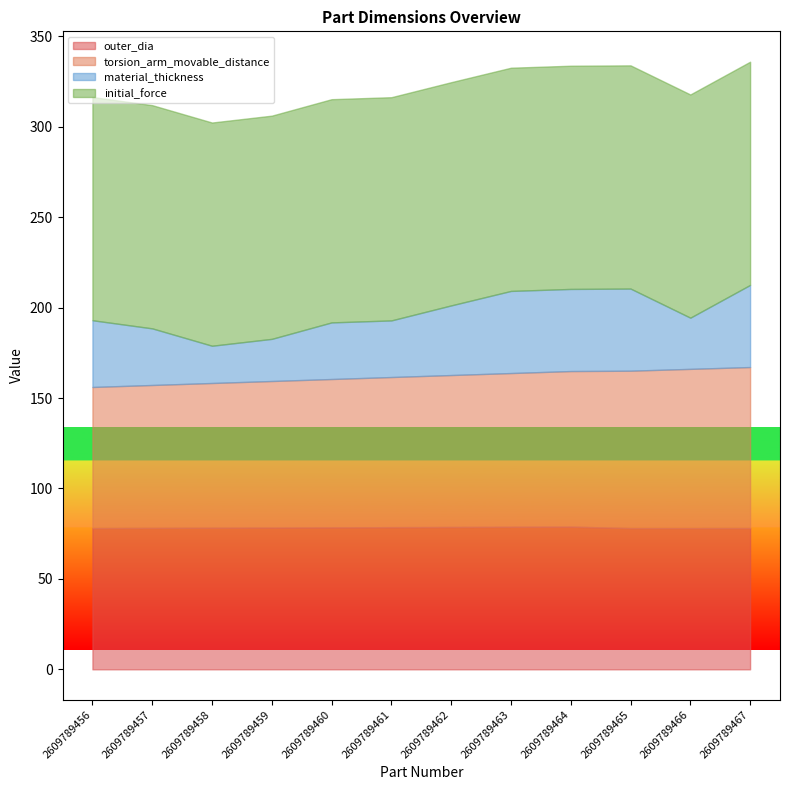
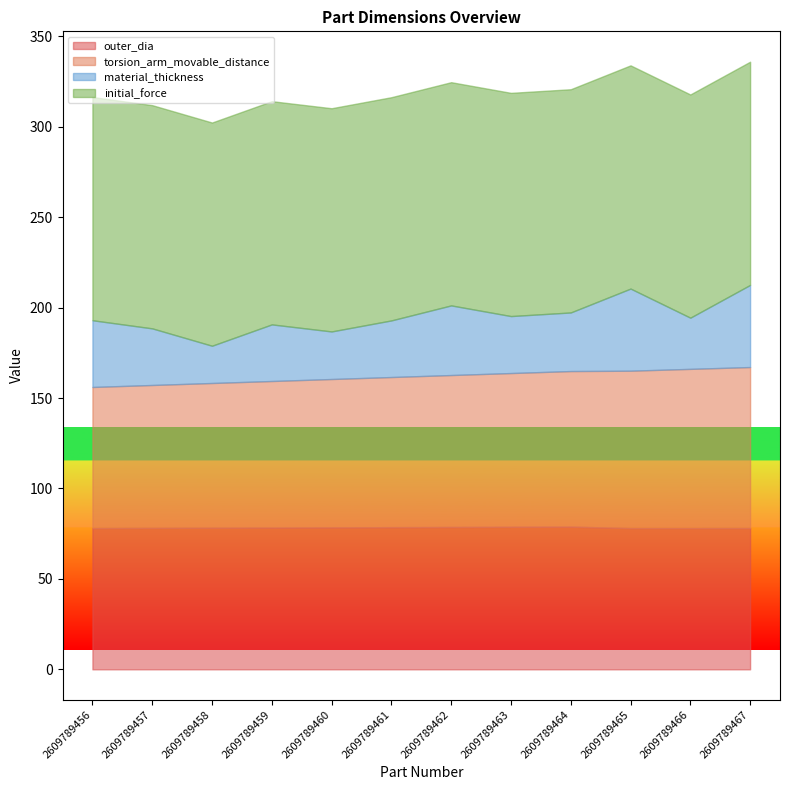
  {
    "material_thickness": {
      "2609789456": 37,
      "2609789457": 31,
      "2609789458": 21,
-     "2609789459": 23,
-     "2609789460": 31,
+     "2609789459": 31,
+     "2609789460": 26,
      "2609789461": 31,
      "2609789462": 39,
-     "2609789463": 45,
-     "2609789464": 45,
+     "2609789463": 32,
+     "2609789464": 32,
      "2609789465": 45,
      "2609789466": 28,
      "2609789467": 45
    },
    "initial_force": {
      "2609789457": 123,
      "2609789458": 123,
      "2609789460": 123,
      "2609789461": 123,
      "2609789462": 123,
      "2609789463": 123,
      "2609789464": 123,
      "2609789465": 123,
      "2609789466": 123,
      "2609789467": 123
    }
  }
